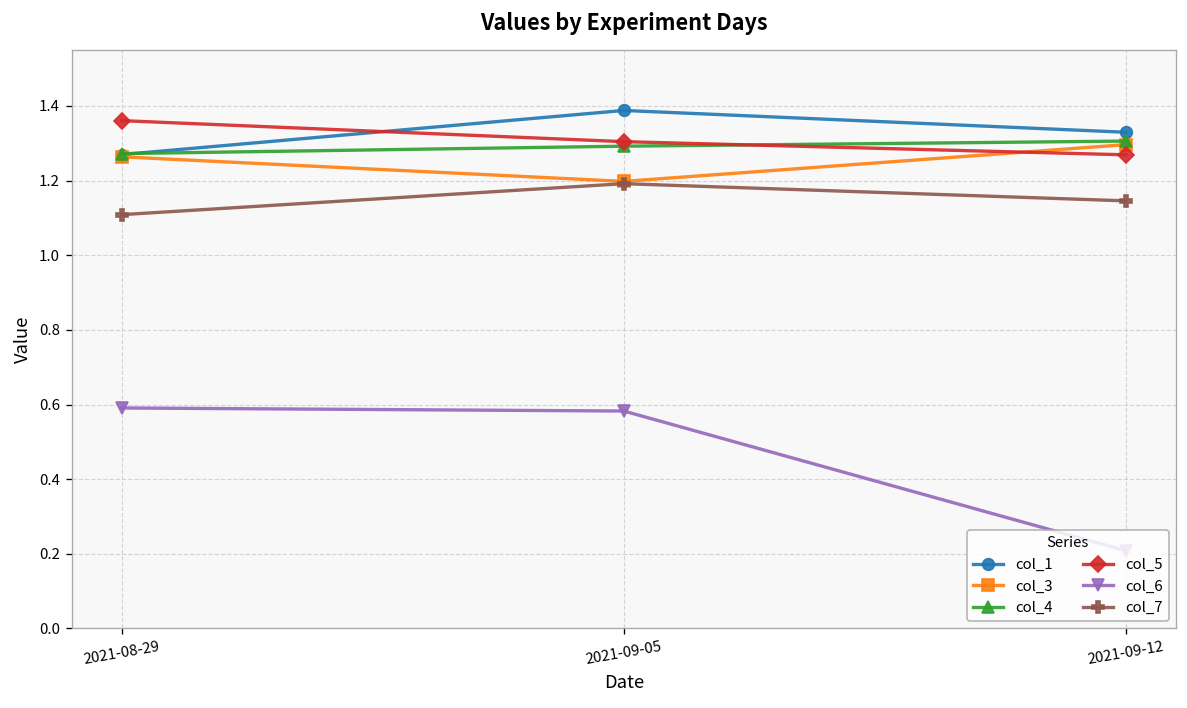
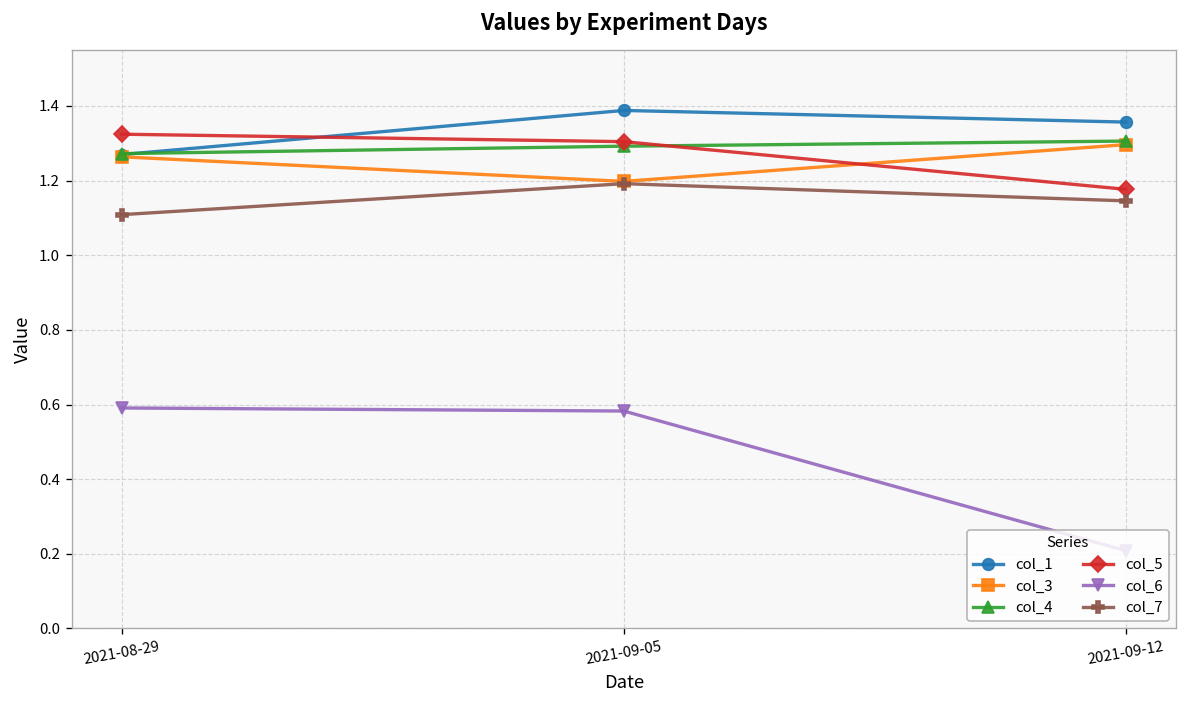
  {
    "col_1": {
      "2021-09-05": 1.39,
-     "2021-09-12": 1.33
+     "2021-09-12": 1.36
    },
    "col_3": {
      "2021-09-12": 1.30
    },
    "col_4": {
      "2021-09-05": 1.29,
      "2021-09-12": 1.31
    },
    "col_5": {
-     "2021-08-29": 1.36,
+     "2021-08-29": 1.32,
      "2021-09-05": 1.30,
-     "2021-09-12": 1.27
+     "2021-09-12": 1.18
    },
    "col_6": {
      "2021-08-29": 0.59,
      "2021-09-05": 0.58
    },
    "col_7": {
      "2021-08-29": 1.11,
      "2021-09-12": 1.15
    }
  }
